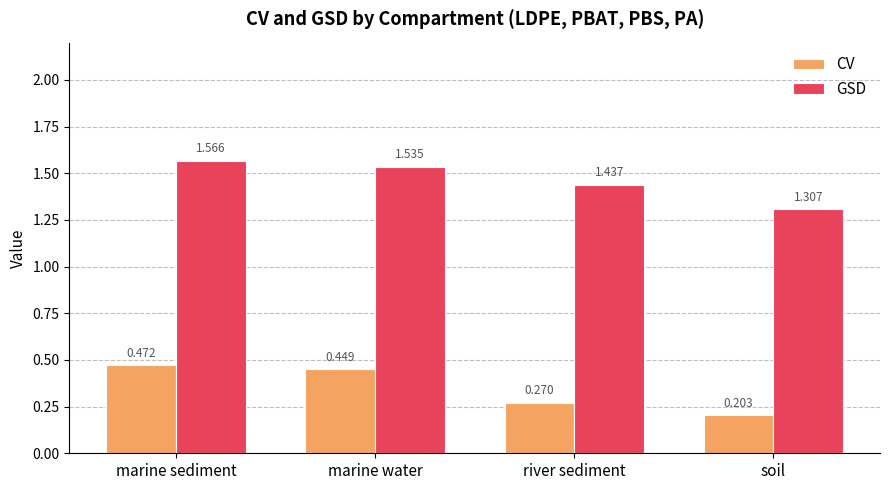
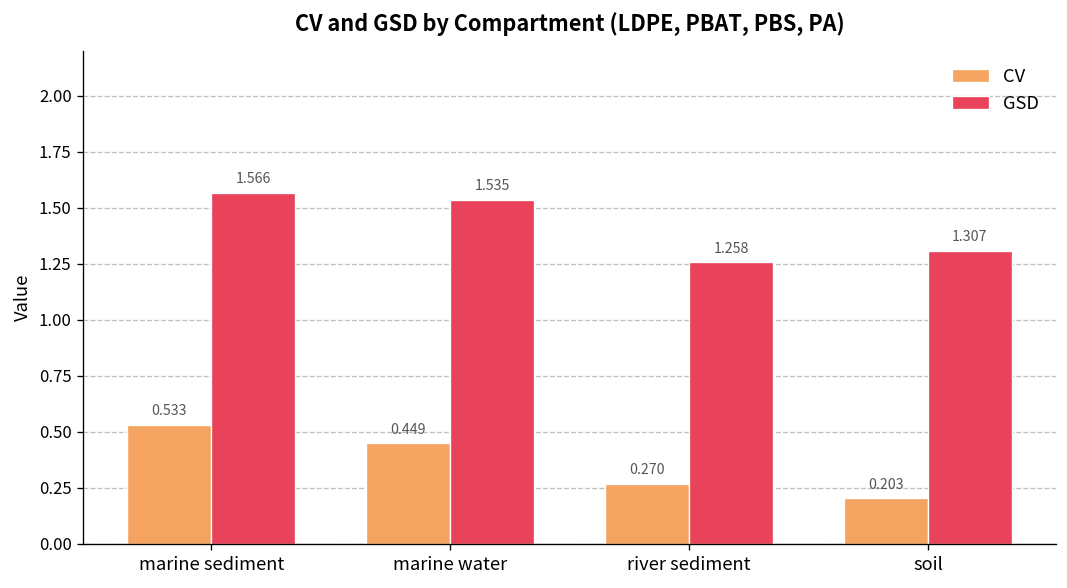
  {
    "CV": {
-     "marine sediment": 0.472,
+     "marine sediment": 0.533,
      "marine water": 0.449,
      "river sediment": 0.270,
      "soil": 0.203
    },
    "GSD": {
      "marine sediment": 1.566,
      "marine water": 1.535,
-     "river sediment": 1.437,
+     "river sediment": 1.258,
      "soil": 1.307
    }
  }
